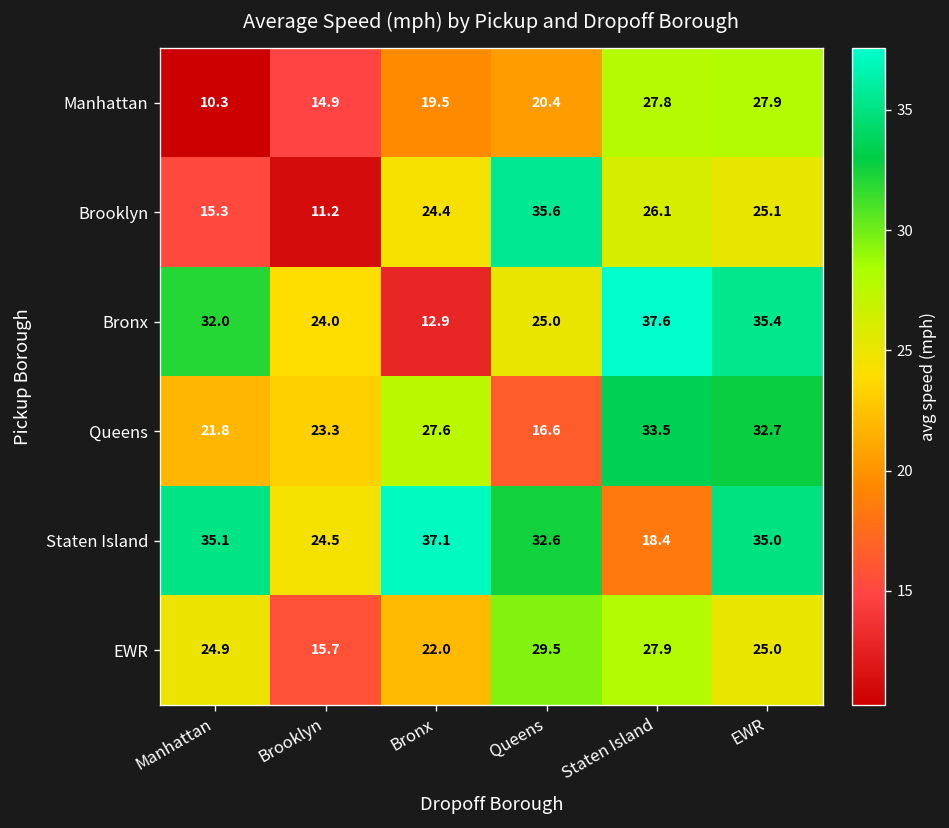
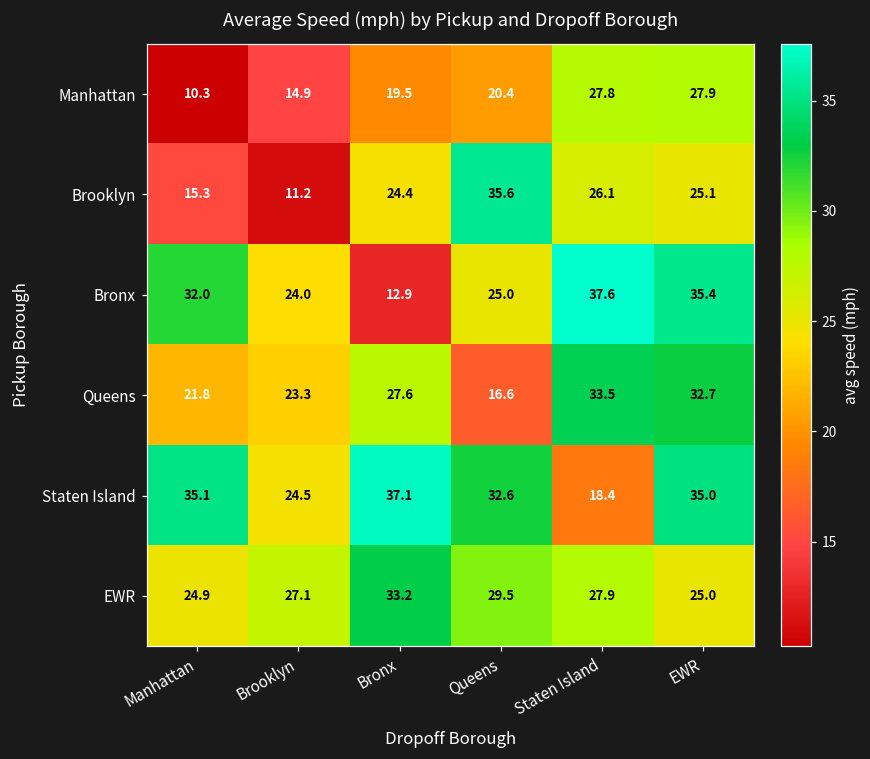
  {
    "Manhattan": {
      "Manhattan": 10.3,
      "Brooklyn": 14.9,
      "Bronx": 19.5,
      "Queens": 20.4,
      "Staten Island": 27.8,
      "EWR": 27.9
    },
    "Brooklyn": {
      "Manhattan": 15.3,
      "Brooklyn": 11.2,
      "Bronx": 24.4,
      "Queens": 35.6,
      "Staten Island": 26.1,
      "EWR": 25.1
    },
    "Bronx": {
      "Manhattan": 32.0,
      "Brooklyn": 24.0,
      "Bronx": 12.9,
      "Queens": 25.0,
      "Staten Island": 37.6,
      "EWR": 35.4
    },
    "Queens": {
      "Manhattan": 21.8,
      "Brooklyn": 23.3,
      "Bronx": 27.6,
      "Queens": 16.6,
      "Staten Island": 33.5,
      "EWR": 32.7
    },
    "Staten Island": {
      "Manhattan": 35.1,
      "Brooklyn": 24.5,
      "Bronx": 37.1,
      "Queens": 32.6,
      "Staten Island": 18.4,
      "EWR": 35.0
    },
    "EWR": {
      "Manhattan": 24.9,
-     "Brooklyn": 15.7,
-     "Bronx": 22.0,
+     "Brooklyn": 27.1,
+     "Bronx": 33.2,
      "Queens": 29.5,
      "Staten Island": 27.9,
      "EWR": 25.0
    }
  }
